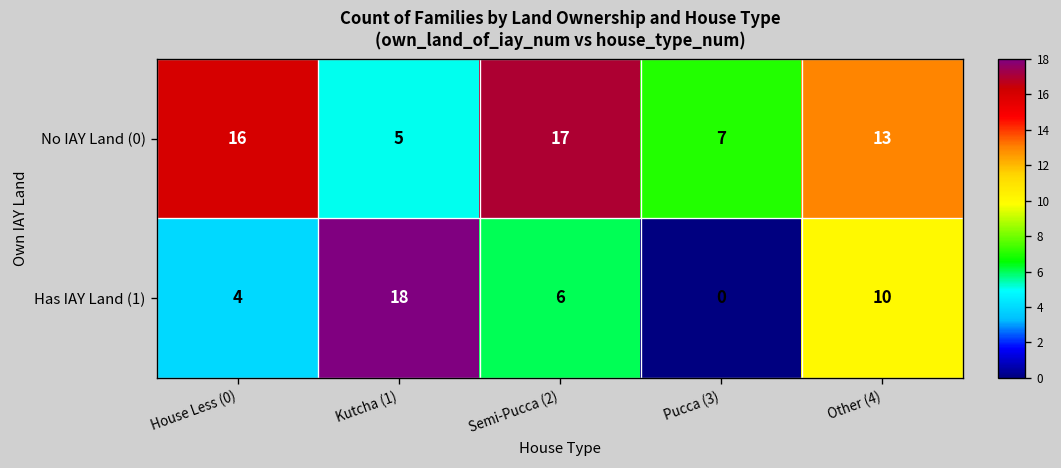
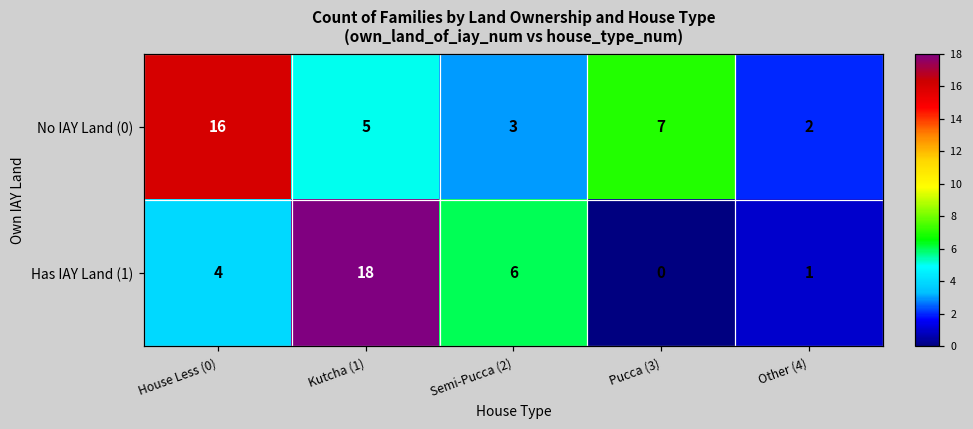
  {
    "No IAY Land (0)": {
      "House Less (0)": 16,
      "Kutcha (1)": 5,
-     "Semi-Pucca (2)": 17,
+     "Semi-Pucca (2)": 3,
      "Pucca (3)": 7,
-     "Other (4)": 13
+     "Other (4)": 2
    },
    "Has IAY Land (1)": {
      "House Less (0)": 4,
      "Kutcha (1)": 18,
      "Semi-Pucca (2)": 6,
      "Pucca (3)": 0,
-     "Other (4)": 10
+     "Other (4)": 1
    }
  }
